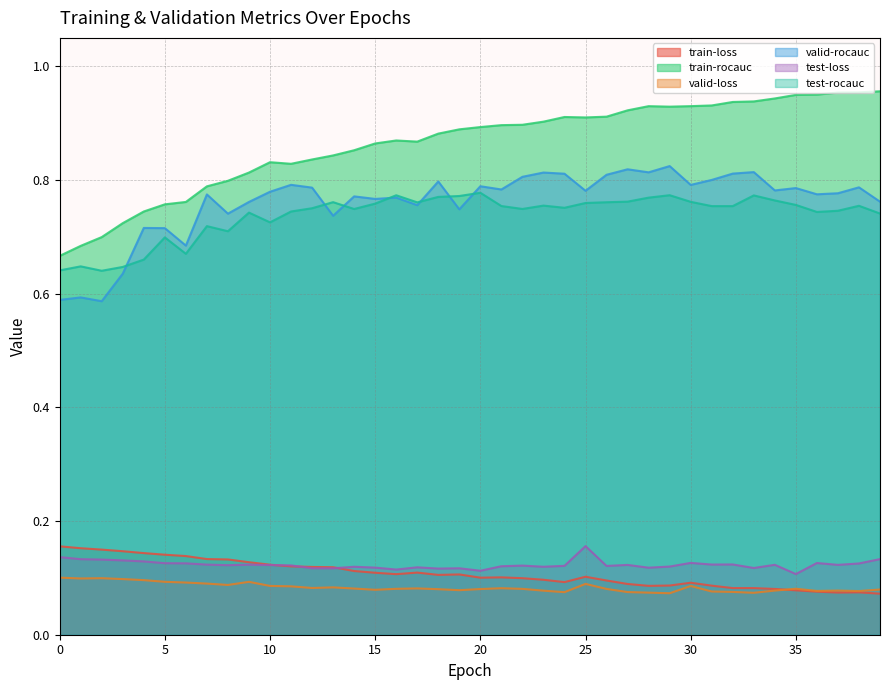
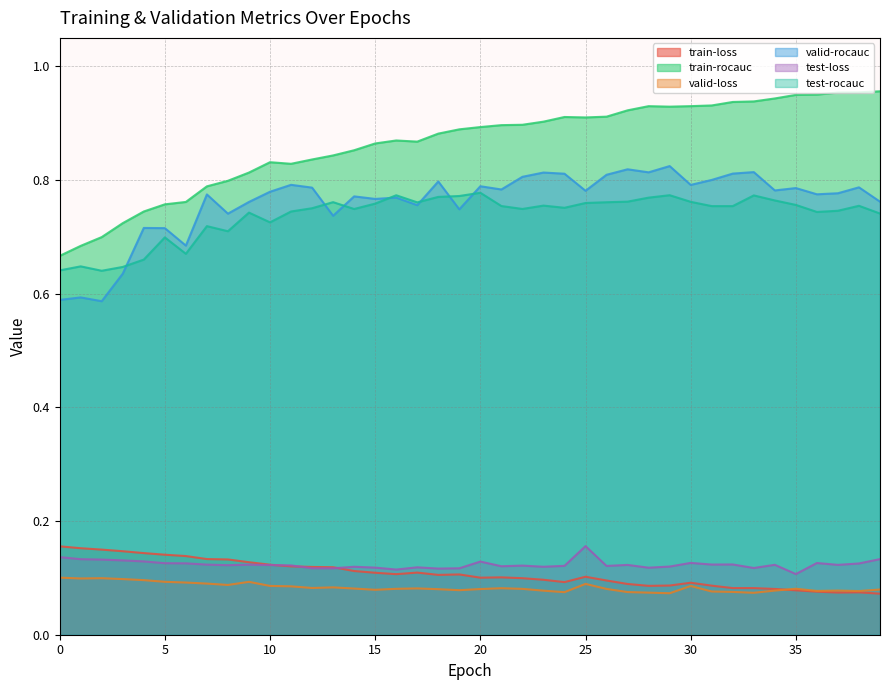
  {
    "test-loss": {
      "0": 0.14,
      "5": 0.13,
      "15": 0.12,
-     "20": 0.11,
+     "20": 0.13,
      "25": 0.16,
      "30": 0.13,
      "35": 0.11
    }
  }
